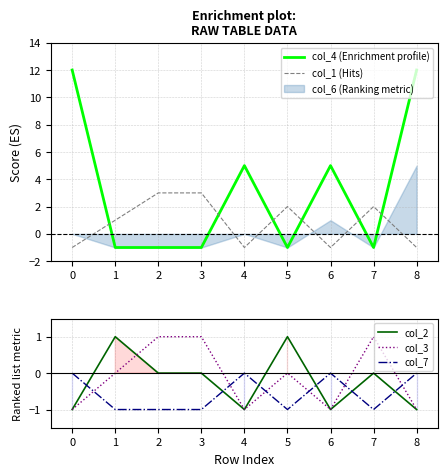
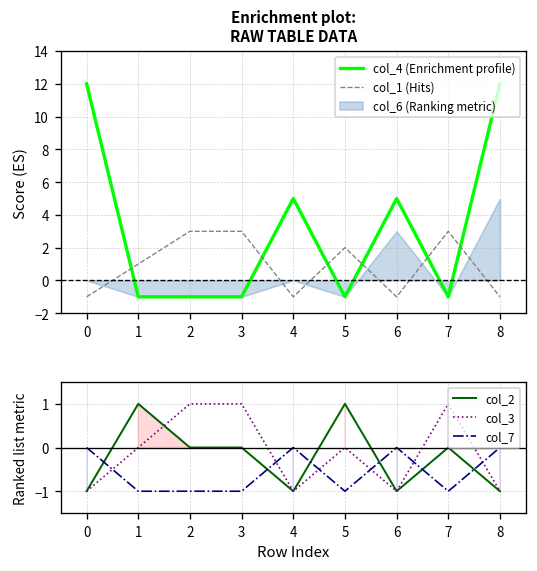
  {
    "Enrichment plot: RAW TABLE DATA": {
      "col_4 (Enrichment profile)": {
        "0": 12,
        "1": -1,
        "2": -1,
        "3": -1,
        "4": 5,
        "5": -1,
        "6": 5,
        "7": -1
      },
      "col_6 (Ranking metric)": {
-       "6": 1
+       "6": 3
      },
      "col_1 (Hits)": {
        "0": -1,
        "1": 1,
        "2": 3,
        "3": 3,
        "4": -1,
        "5": 2,
        "6": -1,
-       "7": 2,
+       "7": 3,
        "8": -1
      }
    }
  }
